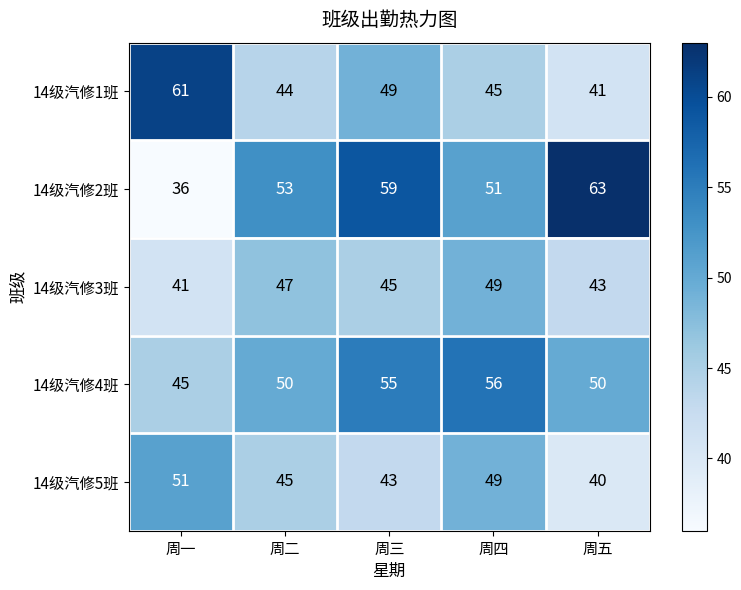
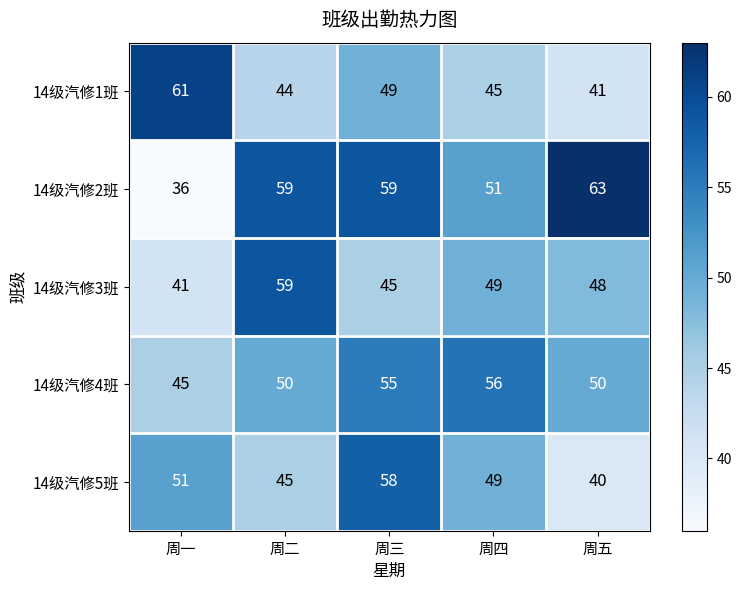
  {
    "14级汽修1班": {
      "周一": 61,
      "周二": 44,
      "周三": 49,
      "周四": 45,
      "周五": 41
    },
    "14级汽修2班": {
      "周一": 36,
-     "周二": 53,
+     "周二": 59,
      "周三": 59,
      "周四": 51,
      "周五": 63
    },
    "14级汽修3班": {
      "周一": 41,
-     "周二": 47,
+     "周二": 59,
      "周三": 45,
      "周四": 49,
-     "周五": 43
+     "周五": 48
    },
    "14级汽修4班": {
      "周一": 45,
      "周二": 50,
      "周三": 55,
      "周四": 56,
      "周五": 50
    },
    "14级汽修5班": {
      "周一": 51,
      "周二": 45,
-     "周三": 43,
+     "周三": 58,
      "周四": 49,
      "周五": 40
    }
  }
